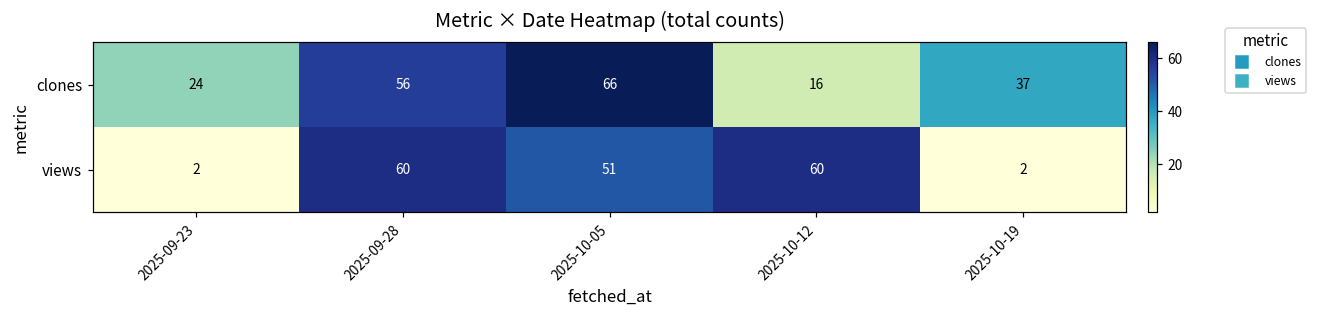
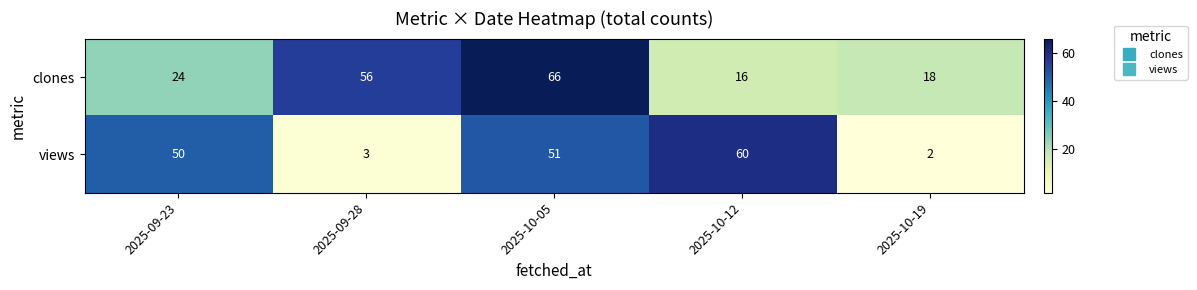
  {
    "clones": {
      "2025-09-23": 24,
      "2025-09-28": 56,
      "2025-10-05": 66,
      "2025-10-12": 16,
-     "2025-10-19": 37
+     "2025-10-19": 18
    },
    "views": {
-     "2025-09-23": 2,
-     "2025-09-28": 60,
+     "2025-09-23": 50,
+     "2025-09-28": 3,
      "2025-10-05": 51,
      "2025-10-12": 60,
      "2025-10-19": 2
    }
  }
